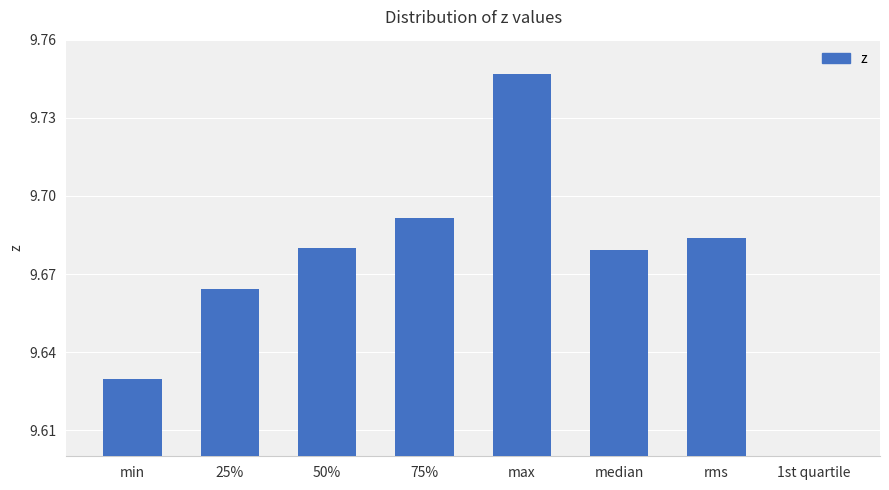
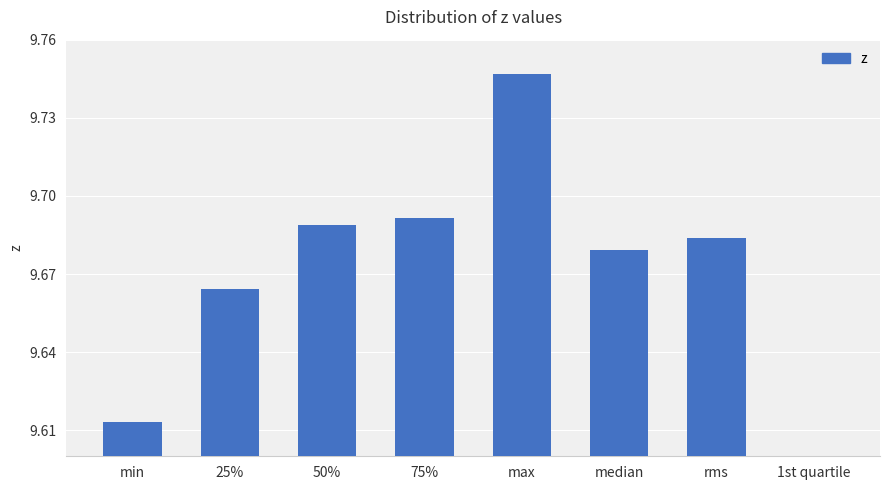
  {
-   "min": 9.630,
+   "min": 9.613,
    "25%": 9.664,
-   "50%": 9.680,
+   "50%": 9.689,
    "75%": 9.691,
    "max": 9.747,
    "median": 9.679,
    "rms": 9.684
  }
